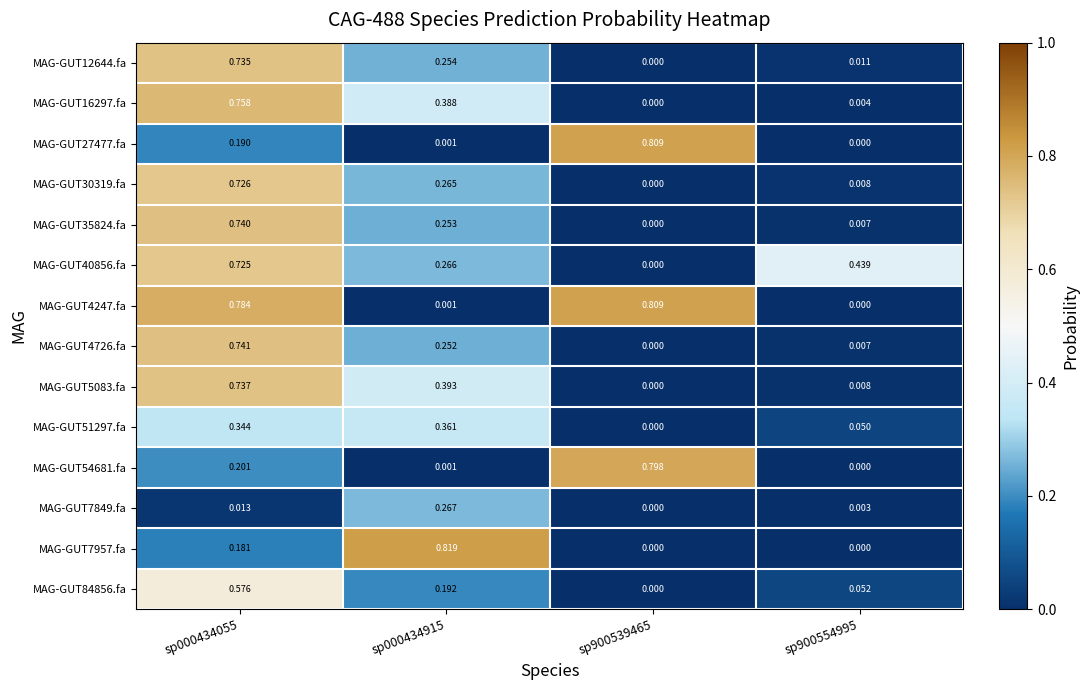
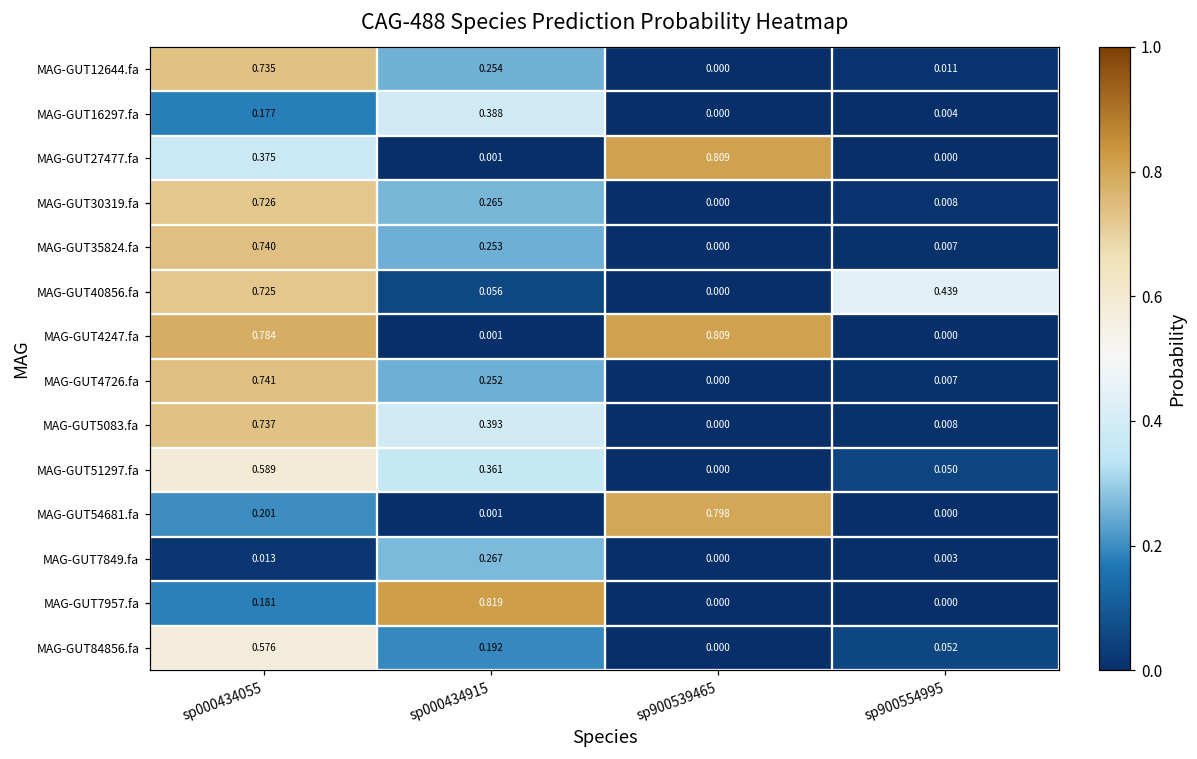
  {
    "MAG-GUT12644.fa": {
      "sp000434055": 0.735,
      "sp000434915": 0.254,
      "sp900539465": 0.000,
      "sp900554995": 0.011
    },
    "MAG-GUT16297.fa": {
-     "sp000434055": 0.758,
+     "sp000434055": 0.177,
      "sp000434915": 0.388,
      "sp900539465": 0.000,
      "sp900554995": 0.004
    },
    "MAG-GUT27477.fa": {
-     "sp000434055": 0.190,
+     "sp000434055": 0.375,
      "sp000434915": 0.001,
      "sp900539465": 0.809,
      "sp900554995": 0.000
    },
    "MAG-GUT30319.fa": {
      "sp000434055": 0.726,
      "sp000434915": 0.265,
      "sp900539465": 0.000,
      "sp900554995": 0.008
    },
    "MAG-GUT35824.fa": {
      "sp000434055": 0.740,
      "sp000434915": 0.253,
      "sp900539465": 0.000,
      "sp900554995": 0.007
    },
    "MAG-GUT40856.fa": {
      "sp000434055": 0.725,
-     "sp000434915": 0.266,
+     "sp000434915": 0.056,
      "sp900539465": 0.000,
      "sp900554995": 0.439
    },
    "MAG-GUT4247.fa": {
      "sp000434055": 0.784,
      "sp000434915": 0.001,
      "sp900539465": 0.809,
      "sp900554995": 0.000
    },
    "MAG-GUT4726.fa": {
      "sp000434055": 0.741,
      "sp000434915": 0.252,
      "sp900539465": 0.000,
      "sp900554995": 0.007
    },
    "MAG-GUT5083.fa": {
      "sp000434055": 0.737,
      "sp000434915": 0.393,
      "sp900539465": 0.000,
      "sp900554995": 0.008
    },
    "MAG-GUT51297.fa": {
-     "sp000434055": 0.344,
+     "sp000434055": 0.589,
      "sp000434915": 0.361,
      "sp900539465": 0.000,
      "sp900554995": 0.050
    },
    "MAG-GUT54681.fa": {
      "sp000434055": 0.201,
      "sp000434915": 0.001,
      "sp900539465": 0.798,
      "sp900554995": 0.000
    },
    "MAG-GUT7849.fa": {
      "sp000434055": 0.013,
      "sp000434915": 0.267,
      "sp900539465": 0.000,
      "sp900554995": 0.003
    },
    "MAG-GUT7957.fa": {
      "sp000434055": 0.181,
      "sp000434915": 0.819,
      "sp900539465": 0.000,
      "sp900554995": 0.000
    },
    "MAG-GUT84856.fa": {
      "sp000434055": 0.576,
      "sp000434915": 0.192,
      "sp900539465": 0.000,
      "sp900554995": 0.052
    }
  }
